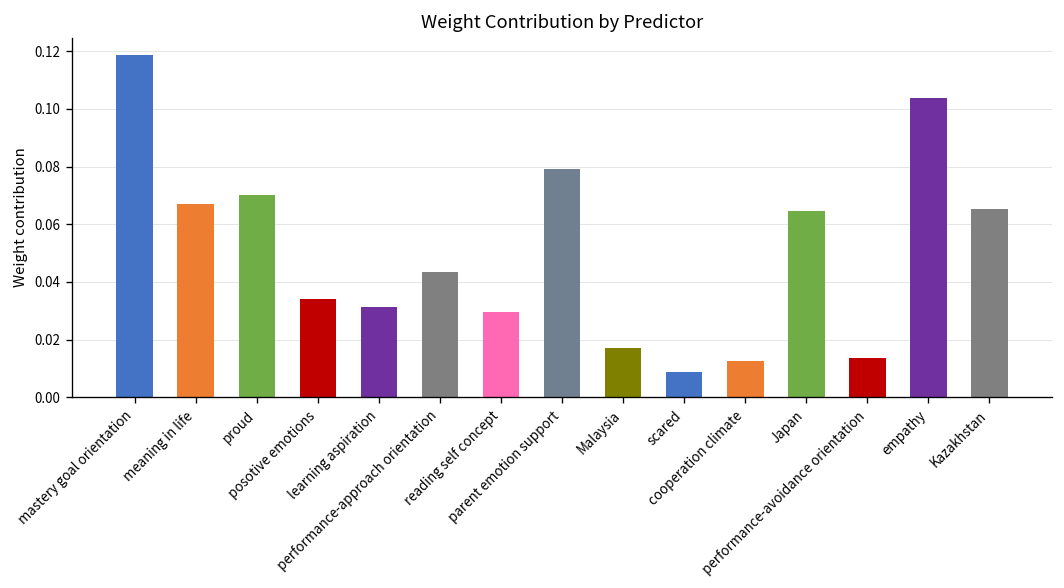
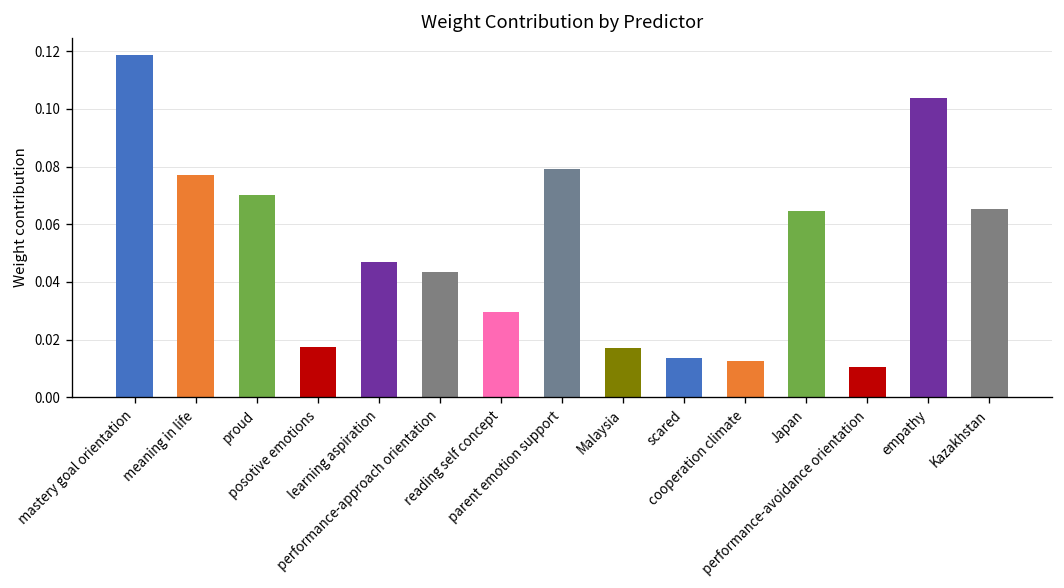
  {
    "mastery goal orientation": 0.119,
-   "meaning in life": 0.067,
+   "meaning in life": 0.077,
    "proud": 0.070,
-   "posotive emotions": 0.034,
-   "learning aspiration": 0.031,
+   "posotive emotions": 0.017,
+   "learning aspiration": 0.047,
    "performance-approach orientation": 0.043,
    "reading self concept": 0.030,
    "parent emotion support": 0.079,
    "Malaysia": 0.017,
-   "scared": 0.009,
+   "scared": 0.014,
    "cooperation climate": 0.013,
    "Japan": 0.065,
-   "performance-avoidance orientation": 0.014,
+   "performance-avoidance orientation": 0.010,
    "empathy": 0.104,
    "Kazakhstan": 0.065
  }
